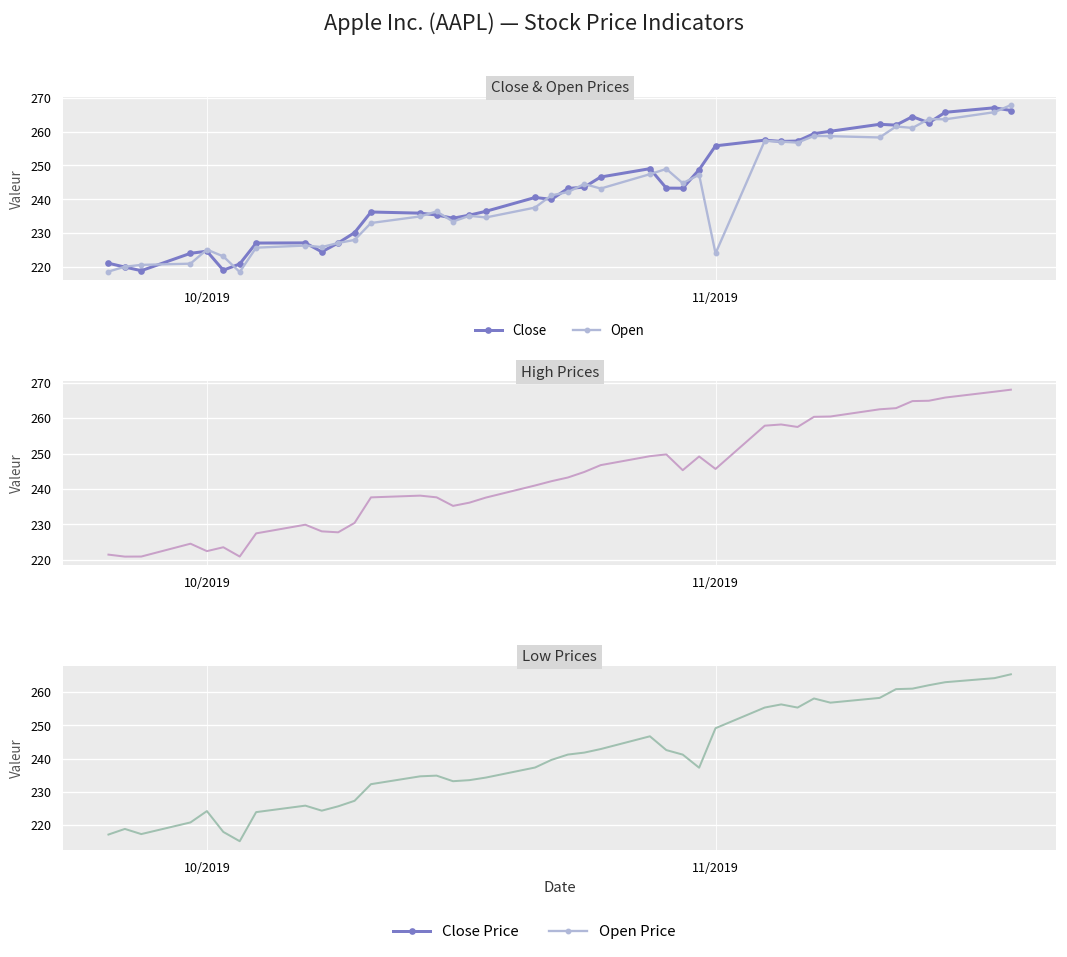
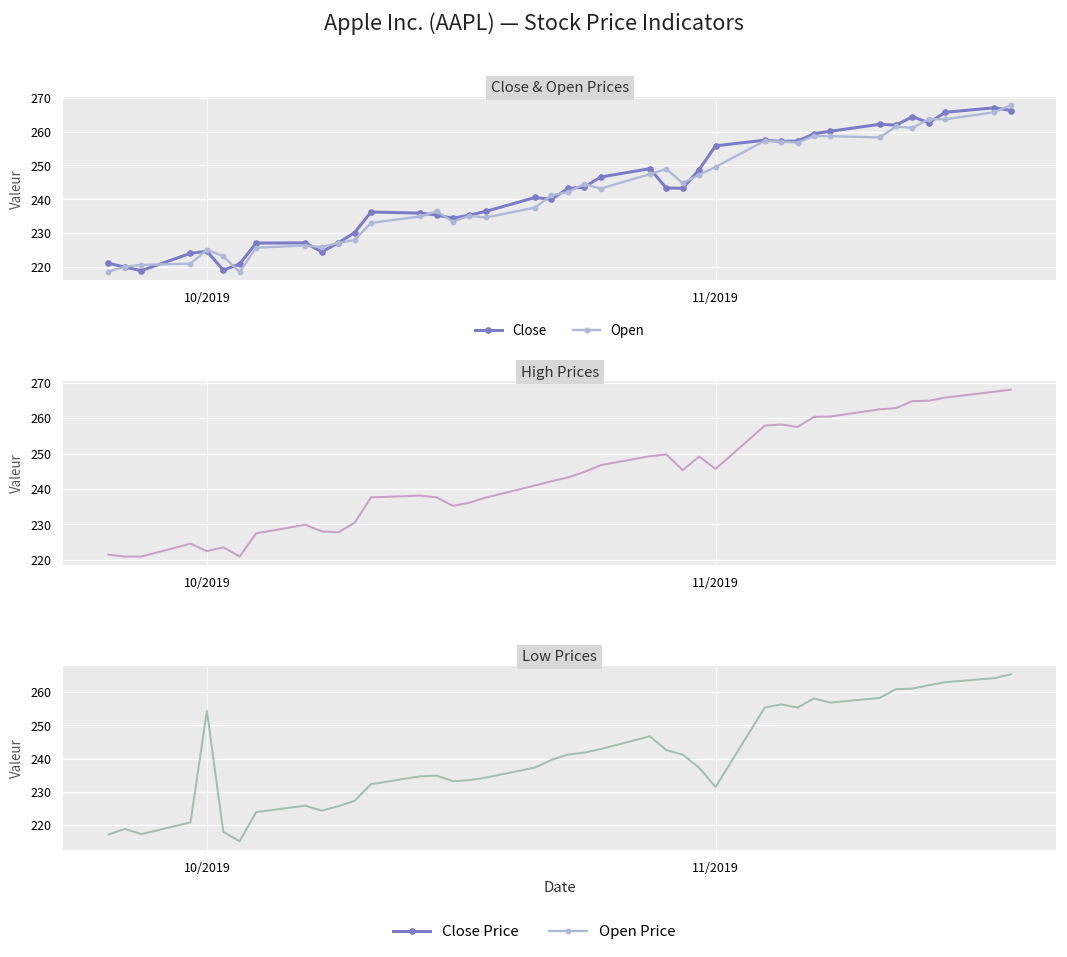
  {
    "Close & Open Prices": {
      "Close": {
        "11/2019": 256
      },
      "Open": {
-       "11/2019": 224
+       "11/2019": 250
      }
    },
    "High Prices": {
      "10/2019": 222,
      "11/2019": 246
    },
    "Low Prices": {
-     "10/2019": 224,
-     "11/2019": 249
+     "10/2019": 254,
+     "11/2019": 231
    }
  }
